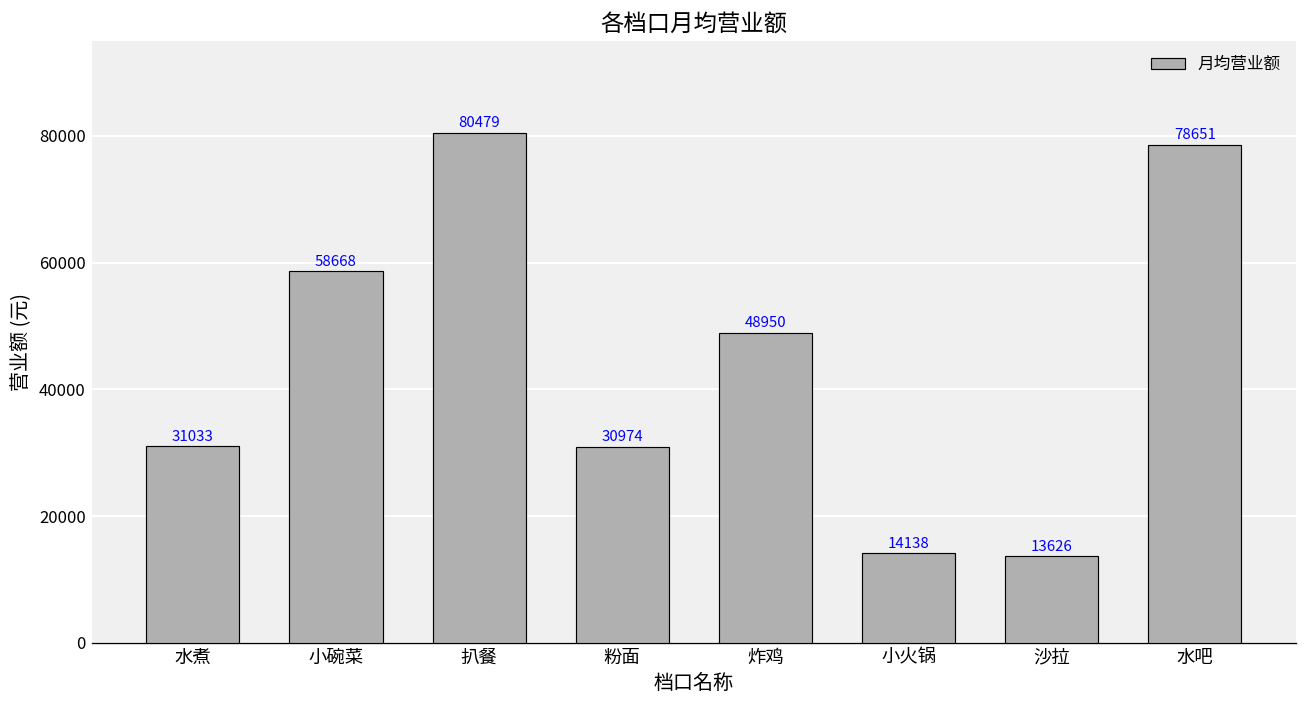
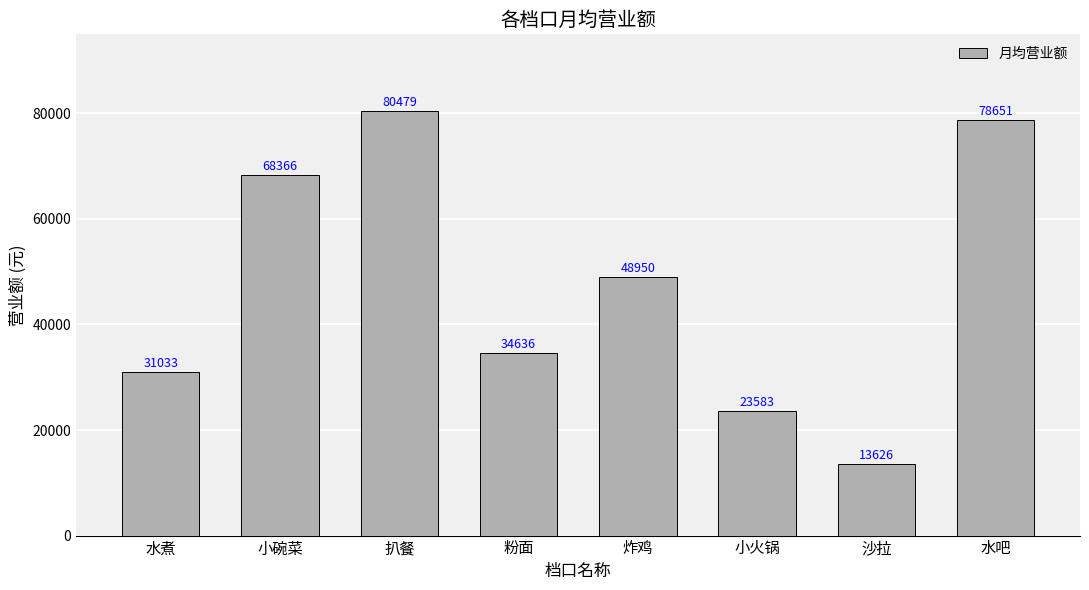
  {
    "水煮": 31033,
-   "小碗菜": 58668,
+   "小碗菜": 68366,
    "扒餐": 80479,
-   "粉面": 30974,
+   "粉面": 34636,
    "炸鸡": 48950,
-   "小火锅": 14138,
+   "小火锅": 23583,
    "沙拉": 13626,
    "水吧": 78651
  }
